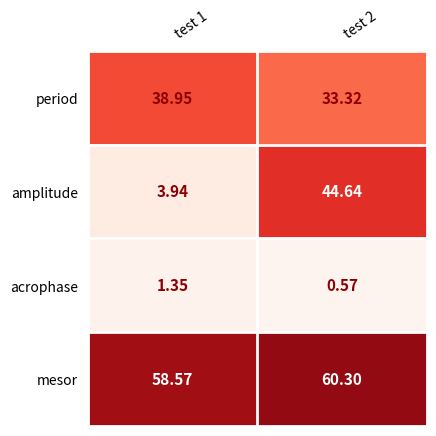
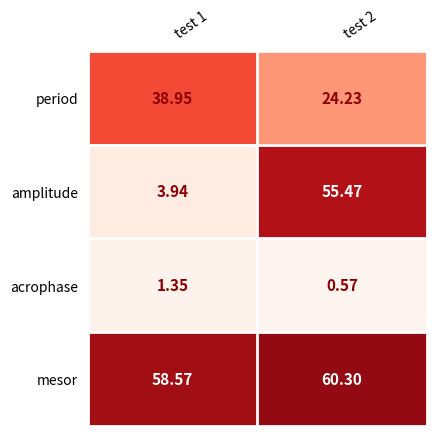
  {
    "period": {
      "test 1": 38.95,
-     "test 2": 33.32
+     "test 2": 24.23
    },
    "amplitude": {
      "test 1": 3.94,
-     "test 2": 44.64
+     "test 2": 55.47
    },
    "acrophase": {
      "test 1": 1.35,
      "test 2": 0.57
    },
    "mesor": {
      "test 1": 58.57,
      "test 2": 60.30
    }
  }
